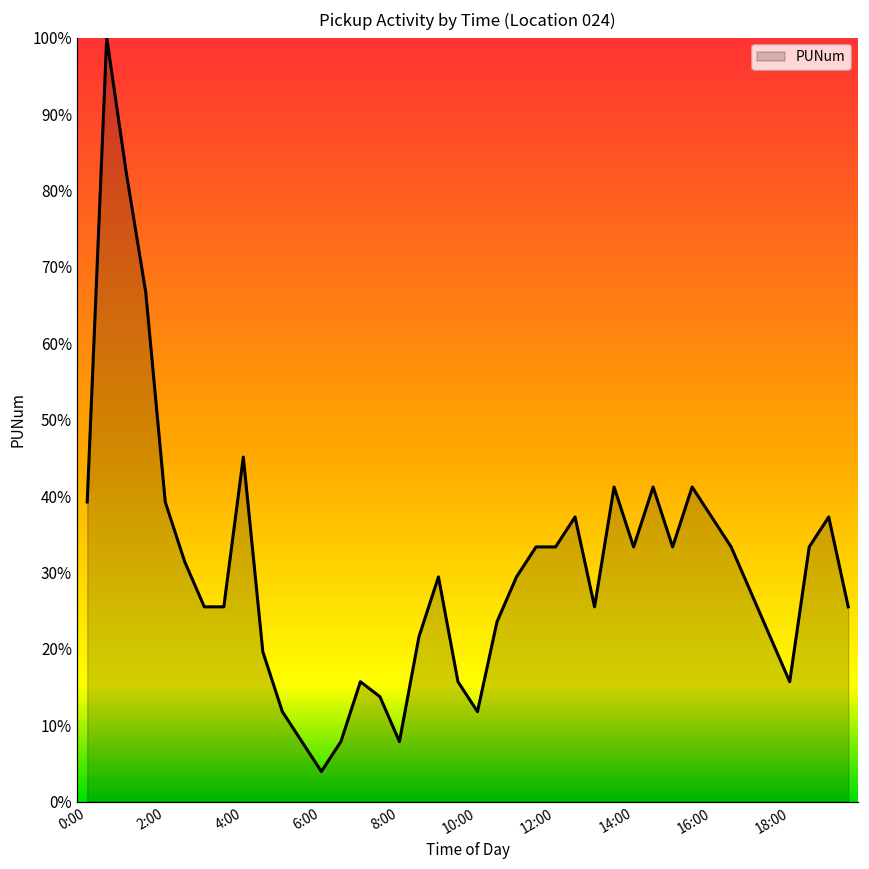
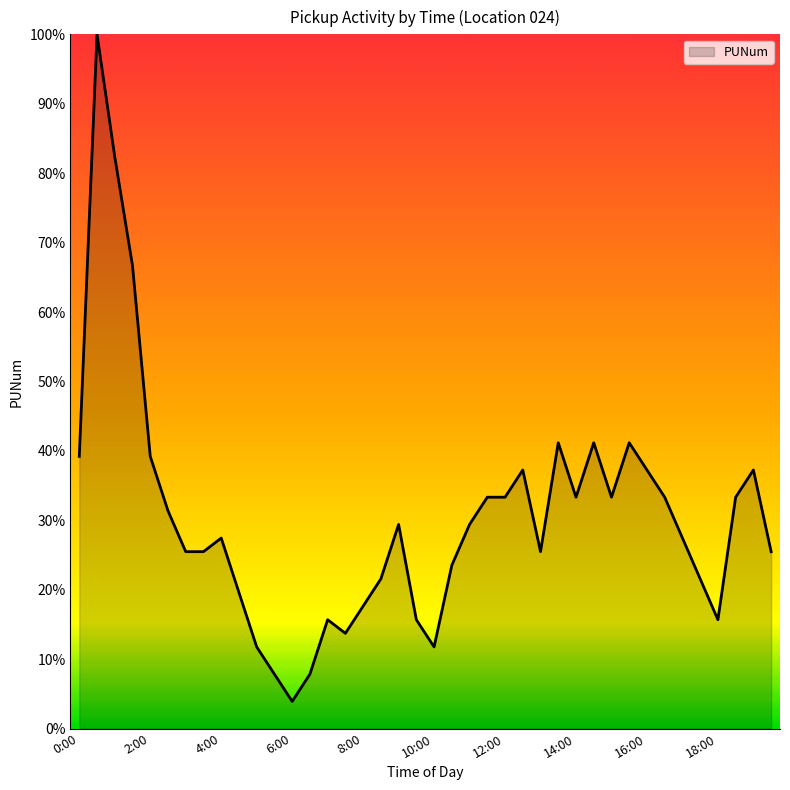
  {
    "0:00": "39%",
    "2:00": "39%",
-   "4:00": "45%",
+   "4:00": "27%",
    "6:00": "4%",
-   "8:00": "8%",
+   "8:00": "18%",
    "10:00": "12%",
    "12:00": "33%",
    "14:00": "33%",
    "16:00": "37%",
    "18:00": "16%"
  }
